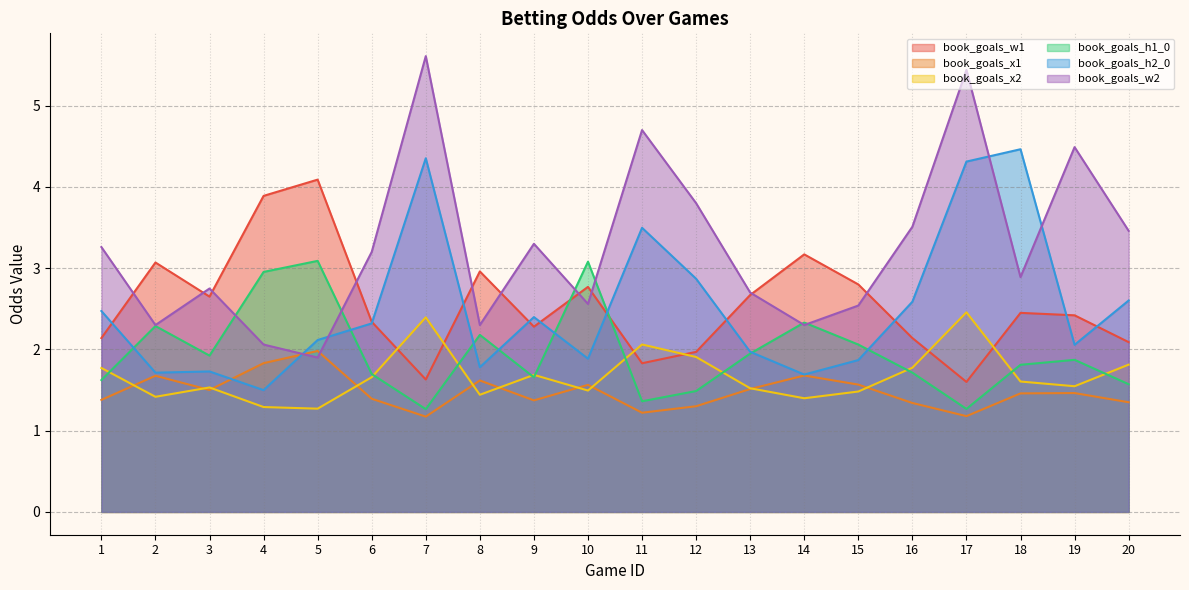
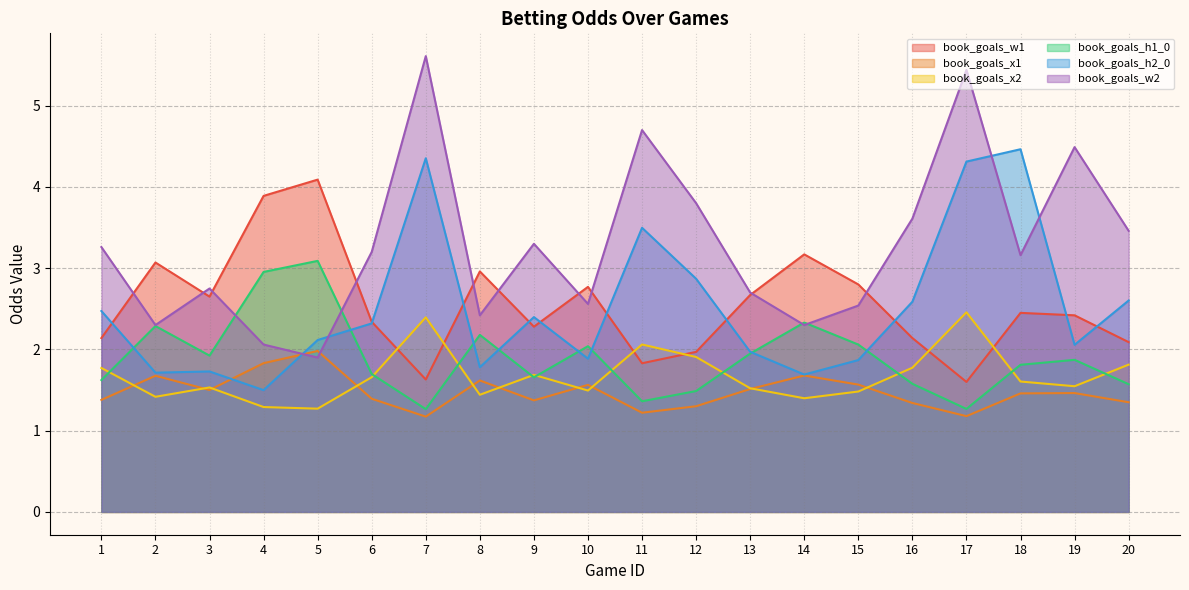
  {
    "book_goals_h1_0": {
      "1": 1.6,
      "3": 1.9,
      "4": 3.0,
      "5": 3.1,
      "6": 1.7,
      "7": 1.3,
      "8": 2.2,
-     "10": 3.1,
+     "10": 2.0,
      "11": 1.4,
      "12": 1.5,
      "14": 2.3,
      "15": 2.1,
-     "16": 1.7,
+     "16": 1.6,
      "17": 1.3,
      "18": 1.8,
      "19": 1.9,
      "20": 1.6
    },
    "book_goals_h2_0": {
      "1": 2.5,
      "2": 1.7,
      "3": 1.7,
      "4": 1.5,
      "5": 2.1,
      "7": 4.4,
      "8": 1.8,
      "9": 2.4,
      "10": 1.9,
      "11": 3.5,
      "12": 2.9,
      "15": 1.9,
      "16": 2.6,
      "17": 4.3,
      "18": 4.5,
      "19": 2.1,
      "20": 2.6
    },
    "book_goals_w2": {
      "1": 3.3,
      "3": 2.8,
      "4": 2.1,
      "5": 1.9,
      "6": 3.2,
      "7": 5.6,
-     "8": 2.3,
+     "8": 2.4,
      "9": 3.3,
      "10": 2.6,
      "11": 4.7,
      "12": 3.8,
      "14": 2.3,
      "15": 2.5,
-     "16": 3.5,
-     "18": 2.9,
+     "16": 3.6,
+     "18": 3.2,
      "19": 4.5,
      "20": 3.5
    }
  }
